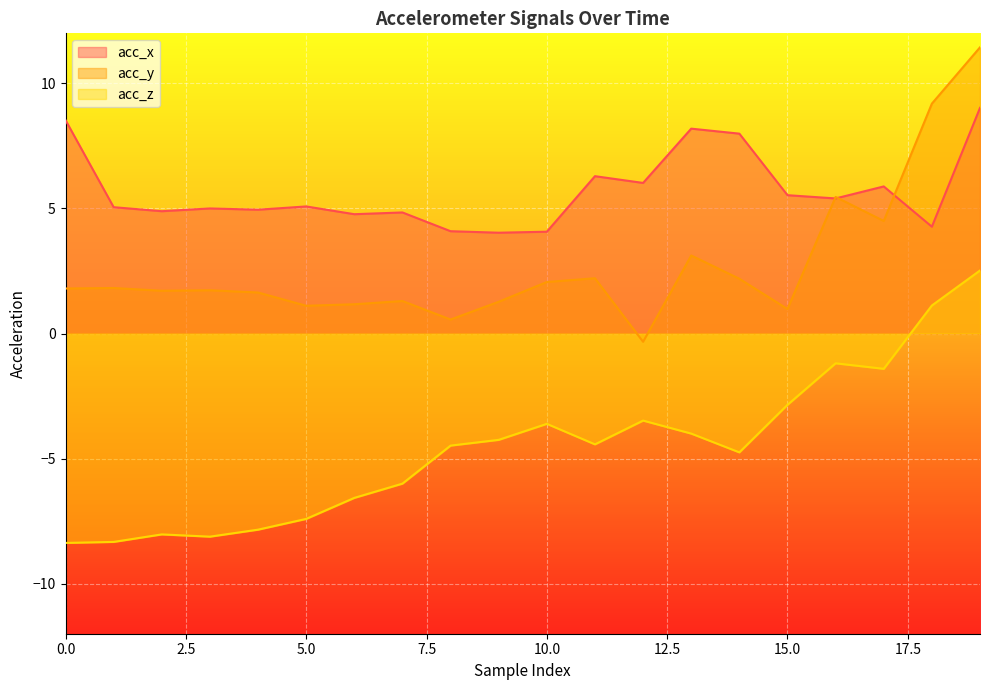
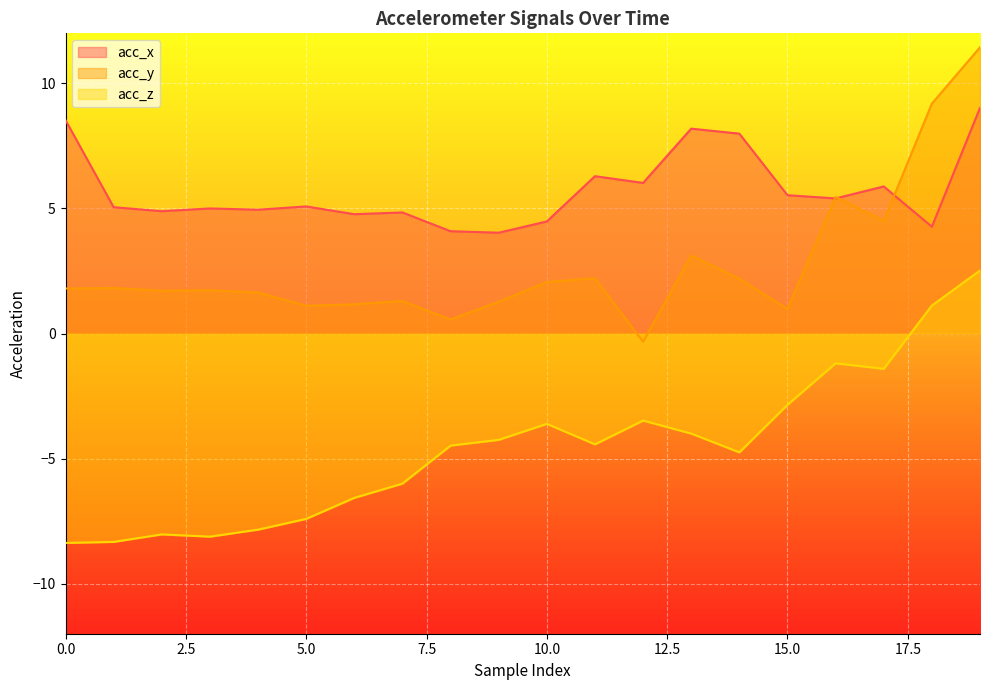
  {
    "acc_x": {
      "0.0": 8.5,
      "5.0": 5.1,
-     "10.0": 4.1,
+     "10.0": 4.5,
      "15.0": 5.5
    }
  }
